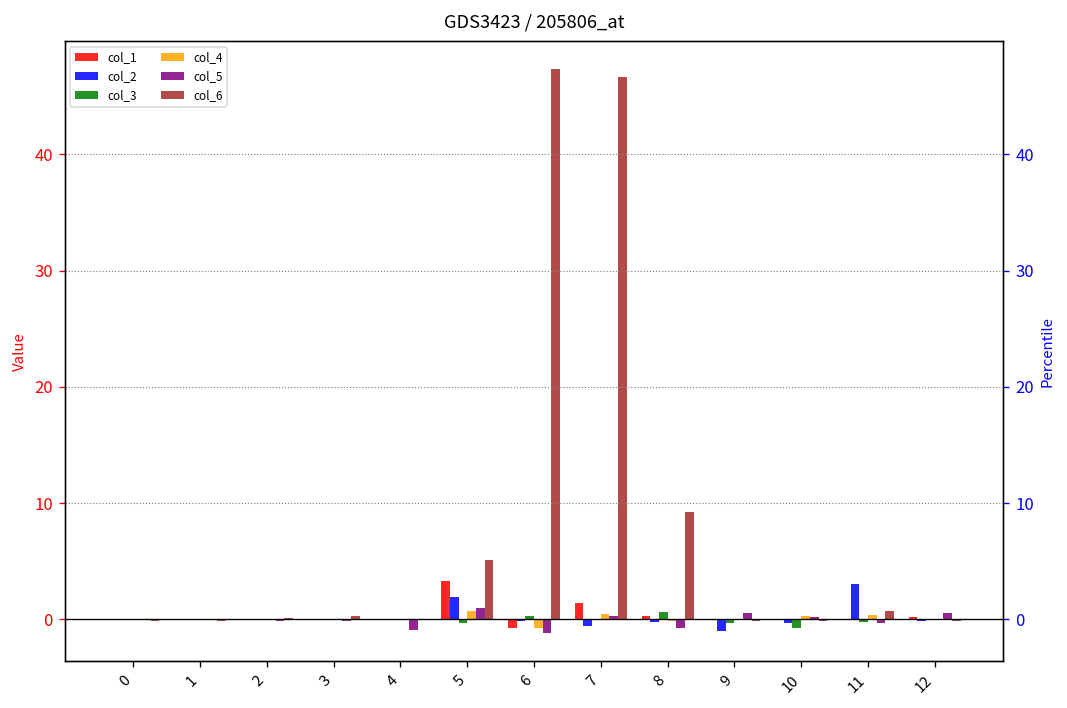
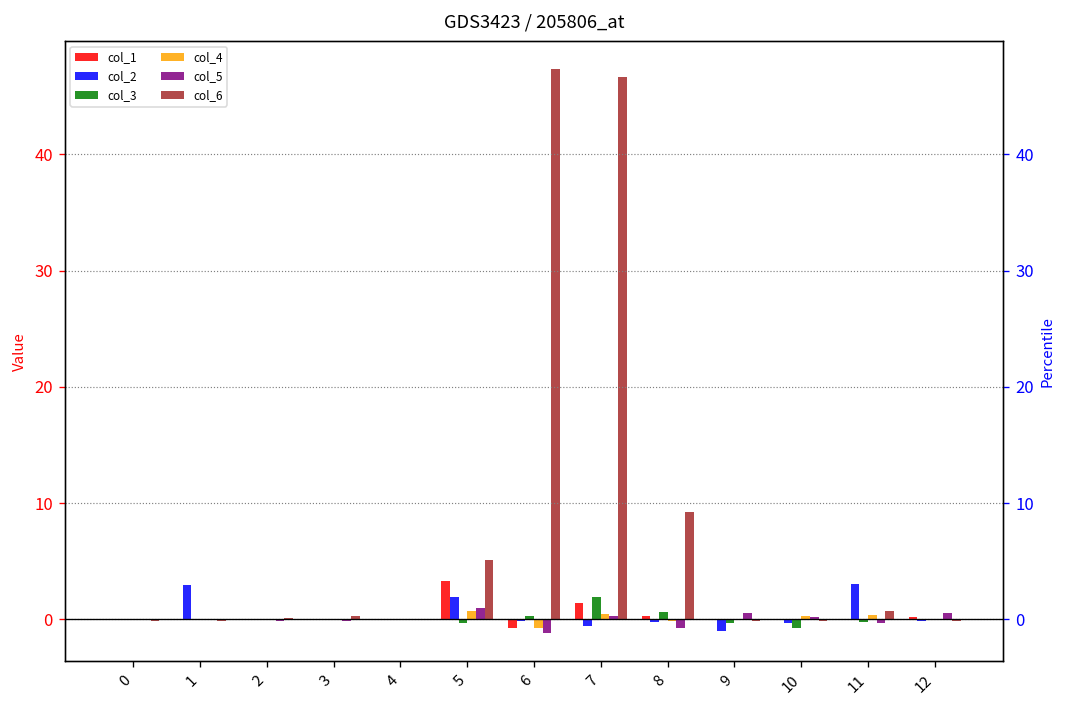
  {
    "col_1": {
      "5": 3,
      "6": -1,
      "7": 1,
      "8": 0
    },
    "col_2": {
-     "1": 0,
+     "1": 3,
      "5": 2,
      "7": -1,
      "9": -1,
      "10": 0,
      "11": 3
    },
    "col_3": {
      "5": 0,
      "6": 0,
-     "7": 0,
+     "7": 2,
      "8": 1,
      "9": 0,
      "10": -1
    },
    "col_4": {
      "5": 1,
      "6": -1,
      "7": 0,
      "10": 0,
      "11": 0
    },
    "col_5": {
-     "4": -1,
+     "4": 0,
      "5": 1,
      "6": -1,
      "7": 0,
      "8": -1,
      "9": 1,
      "11": 0,
      "12": 1
    },
    "col_6": {
      "3": 0,
      "5": 5,
      "6": 47,
      "7": 47,
      "8": 9,
      "11": 1
    }
  }
